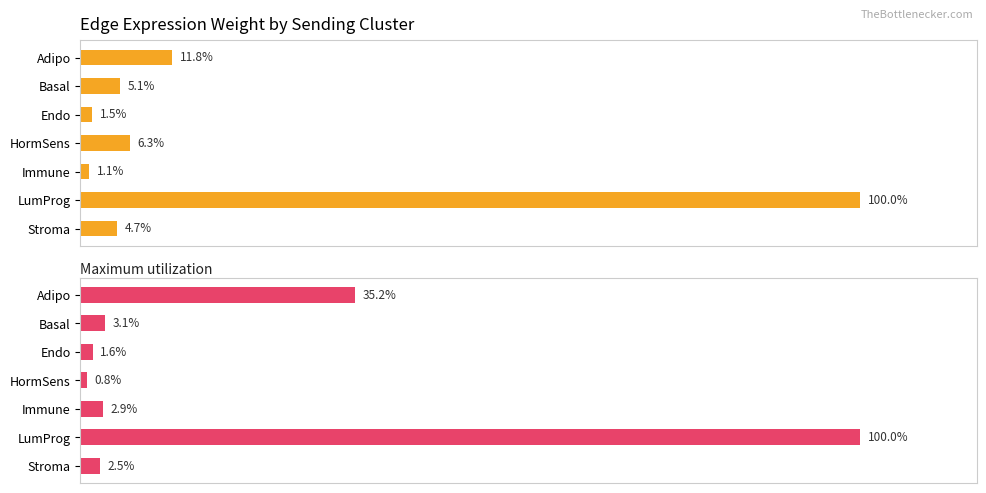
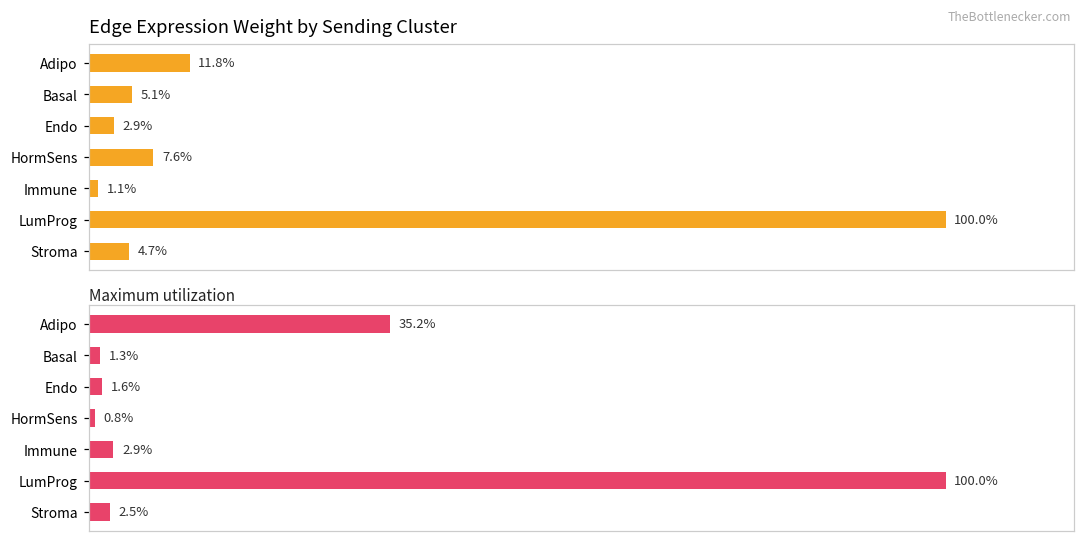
  {
    "Edge Expression Weight by Sending Cluster": {
      "Adipo": "11.8%",
      "Basal": "5.1%",
-     "Endo": "1.5%",
-     "HormSens": "6.3%",
+     "Endo": "2.9%",
+     "HormSens": "7.6%",
      "Immune": "1.1%",
      "LumProg": "100.0%",
      "Stroma": "4.7%"
    },
    "Maximum utilization": {
      "Adipo": "35.2%",
-     "Basal": "3.1%",
+     "Basal": "1.3%",
      "Endo": "1.6%",
      "HormSens": "0.8%",
      "Immune": "2.9%",
      "LumProg": "100.0%",
      "Stroma": "2.5%"
    }
  }
